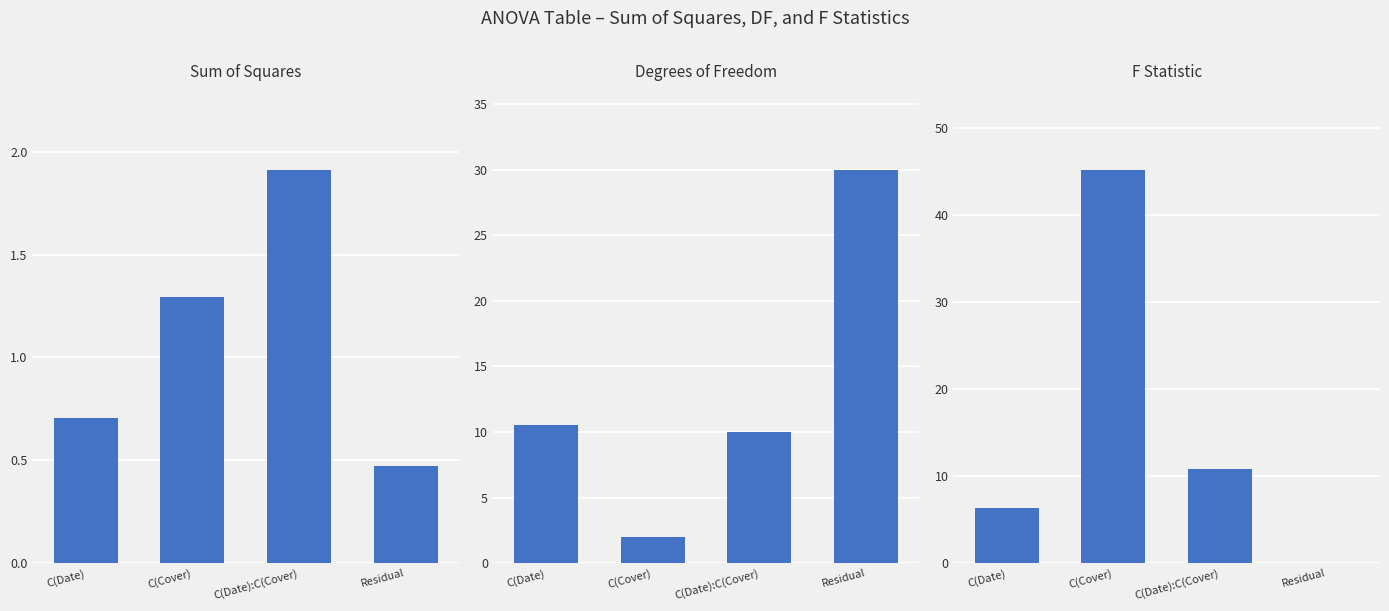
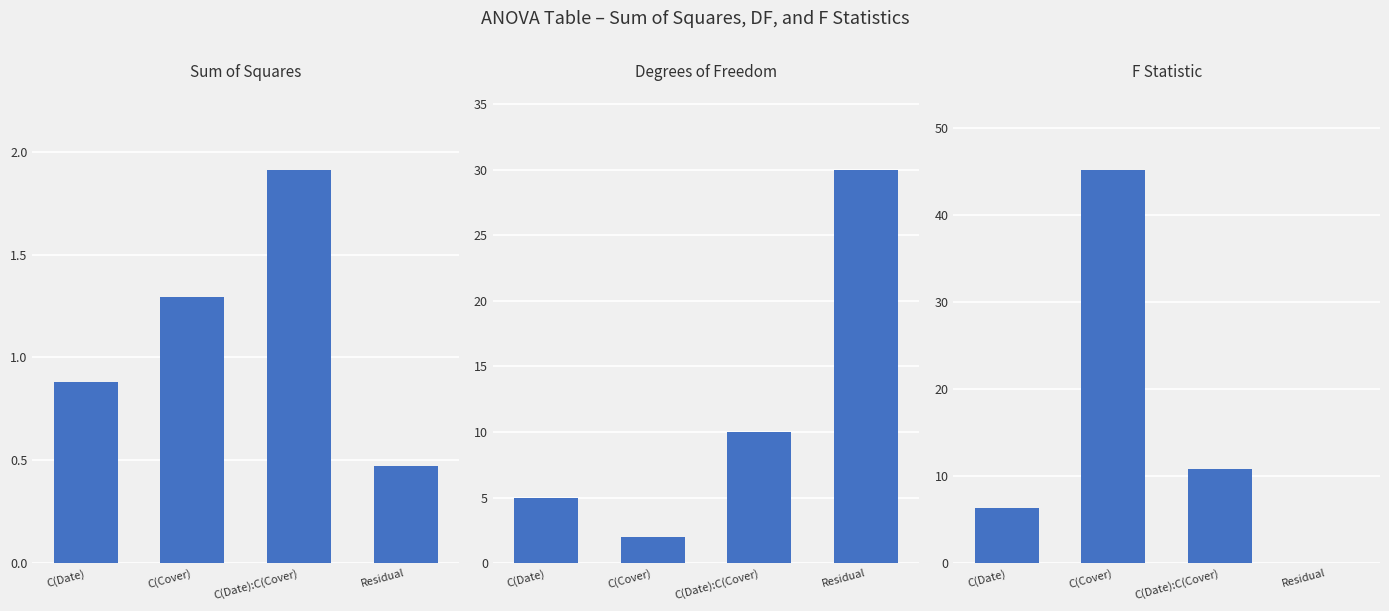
  {
    "Sum of Squares": {
-     "C(Date)": 0.71,
+     "C(Date)": 0.88,
      "C(Cover)": 1.29,
      "C(Date):C(Cover)": 1.91,
      "Residual": 0.47
    },
    "Degrees of Freedom": {
-     "C(Date)": 10.5,
+     "C(Date)": 5.0,
      "C(Cover)": 2.0,
      "C(Date):C(Cover)": 10.0,
      "Residual": 30.0
    },
    "F Statistic": {
      "C(Date)": 6,
      "C(Cover)": 45,
      "C(Date):C(Cover)": 11,
      "Residual": 0
    }
  }
